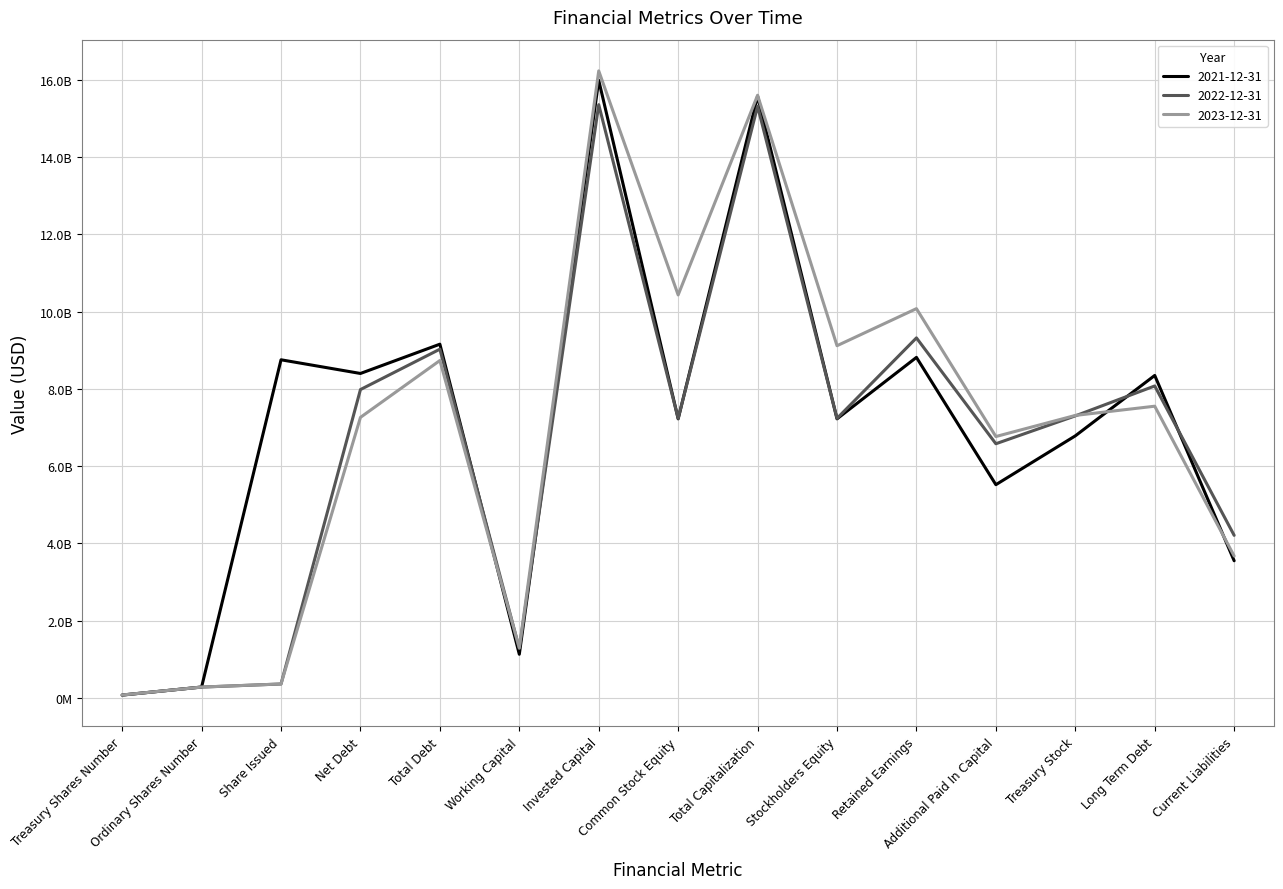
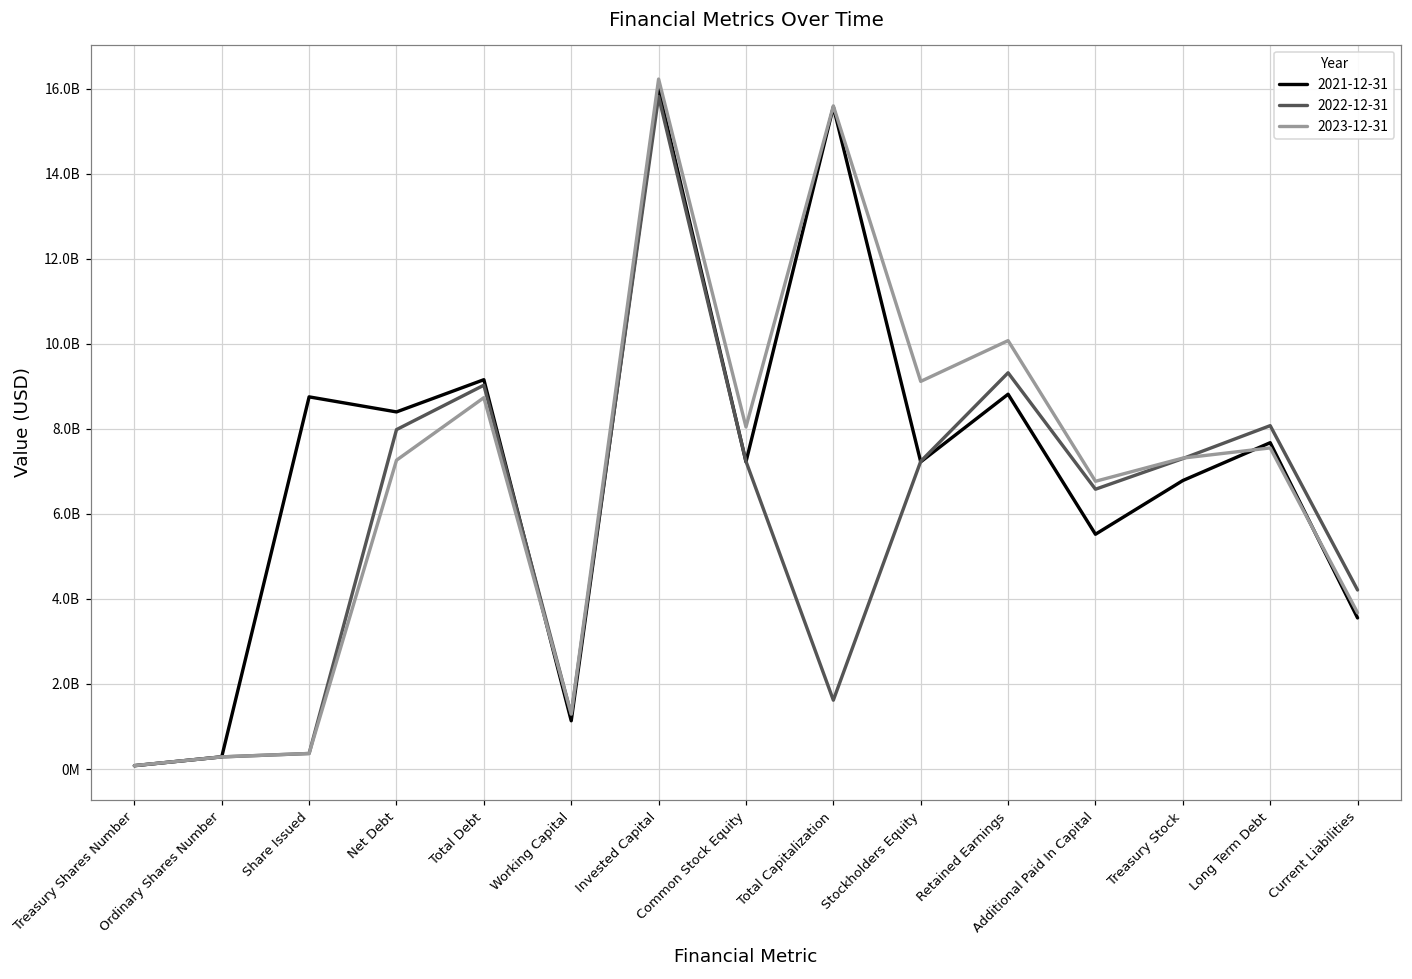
  {
    "2021-12-31": {
      "Share Issued": 8800000000,
      "Net Debt": 8400000000,
      "Total Debt": 9200000000,
      "Working Capital": 1100000000,
      "Invested Capital": 16000000000,
      "Retained Earnings": 8800000000,
      "Additional Paid In Capital": 5500000000,
      "Treasury Stock": 6800000000,
-     "Long Term Debt": 8300000000,
+     "Long Term Debt": 7700000000,
      "Current Liabilities": 3600000000
    },
    "2022-12-31": {
      "Net Debt": 8000000000,
      "Total Debt": 9000000000,
-     "Invested Capital": 15400000000,
-     "Total Capitalization": 15300000000,
+     "Invested Capital": 15800000000,
+     "Total Capitalization": 1600000000,
      "Retained Earnings": 9300000000,
      "Additional Paid In Capital": 6600000000,
      "Long Term Debt": 8100000000,
      "Current Liabilities": 4200000000
    },
    "2023-12-31": {
      "Net Debt": 7300000000,
      "Total Debt": 8700000000,
      "Invested Capital": 16200000000,
-     "Common Stock Equity": 10400000000,
+     "Common Stock Equity": 8000000000,
      "Stockholders Equity": 9100000000,
      "Retained Earnings": 10100000000,
      "Additional Paid In Capital": 6800000000,
      "Long Term Debt": 7600000000,
      "Current Liabilities": 3700000000
    }
  }
